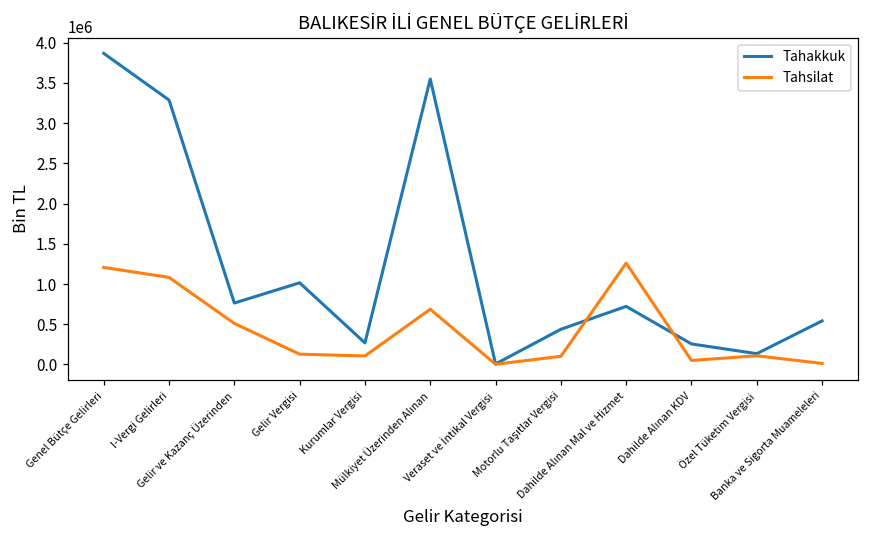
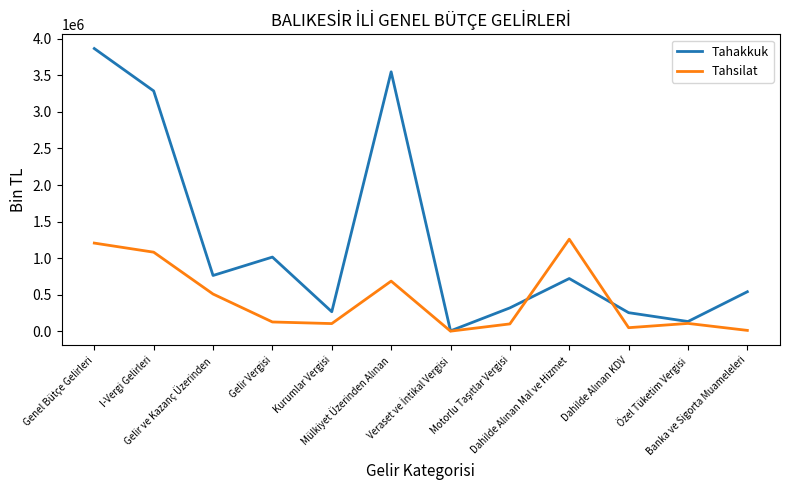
  {
    "Tahakkuk": {
      "Genel Bütçe Gelirleri": 3900000,
      "I-Vergi Gelirleri": 3300000,
      "Gelir ve Kazanç Üzerinden": 800000,
      "Gelir Vergisi": 1000000,
      "Kurumlar Vergisi": 300000,
      "Mülkiyet Üzerinden Alınan": 3500000,
-     "Motorlu Taşıtlar Vergisi": 400000,
+     "Motorlu Taşıtlar Vergisi": 300000,
      "Dahilde Alınan Mal ve Hizmet": 700000,
      "Dahilde Alınan KDV": 300000,
      "Banka ve Sigorta Muameleleri": 500000
    },
    "Tahsilat": {
      "Genel Bütçe Gelirleri": 1200000,
      "I-Vergi Gelirleri": 1100000,
      "Gelir ve Kazanç Üzerinden": 500000,
      "Gelir Vergisi": 100000,
      "Kurumlar Vergisi": 100000,
      "Mülkiyet Üzerinden Alınan": 700000,
      "Motorlu Taşıtlar Vergisi": 100000,
      "Dahilde Alınan Mal ve Hizmet": 1300000,
      "Dahilde Alınan KDV": 100000,
      "Banka ve Sigorta Muameleleri": 0
    }
  }
